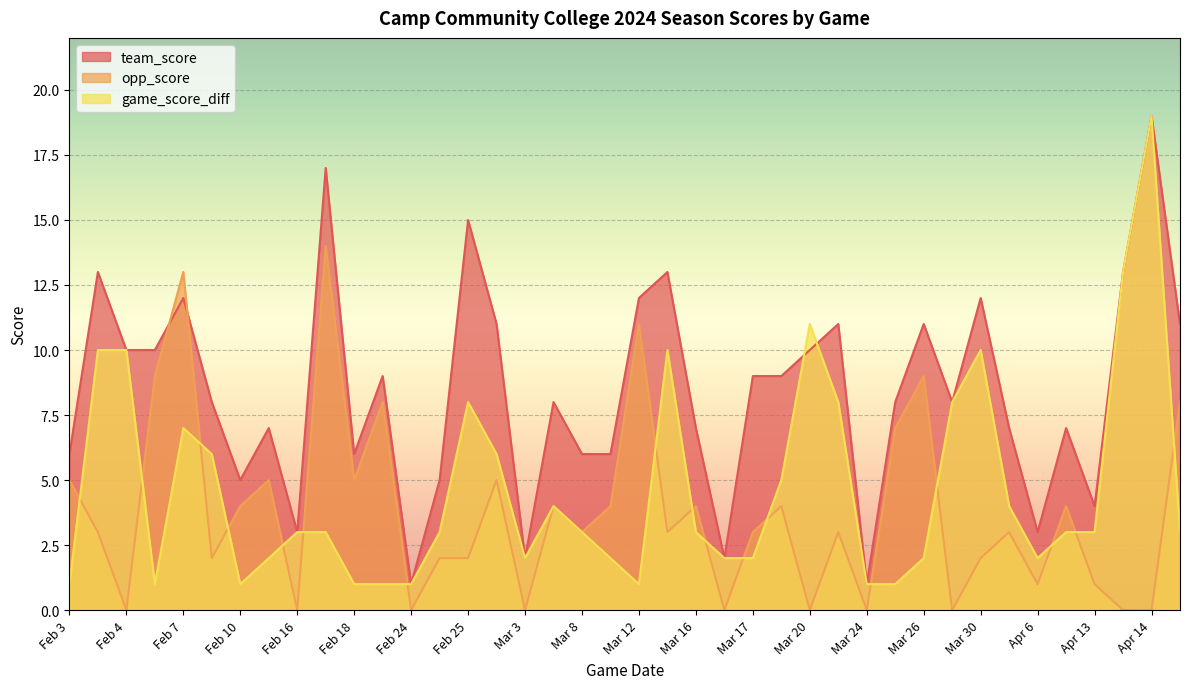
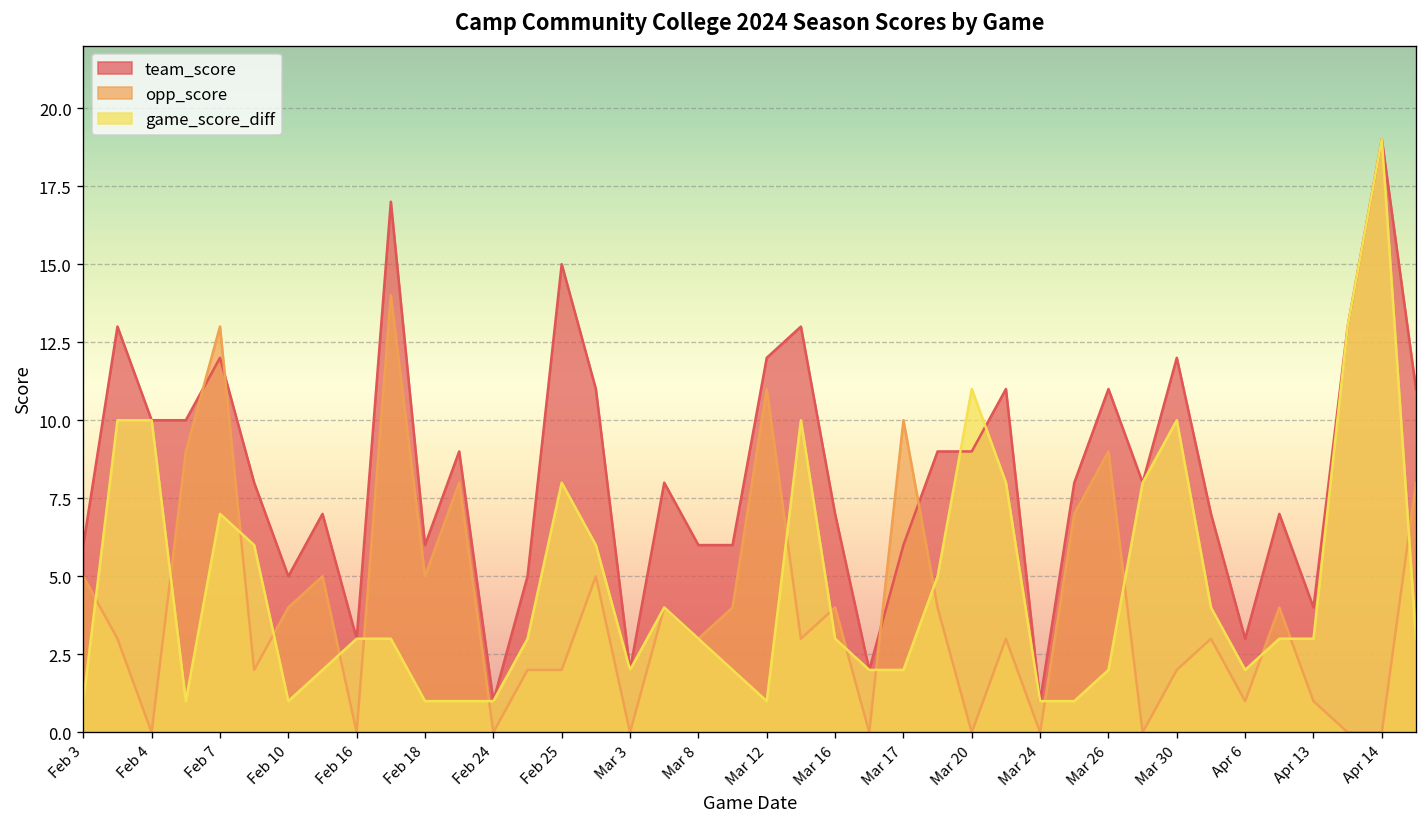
  {
    "team_score": {
      "Feb 7": 12,
      "Feb 25": 15,
-     "Mar 17": 9,
-     "Mar 20": 10
+     "Mar 17": 6,
+     "Mar 20": 9
    },
    "opp_score": {
      "Feb 4": 0,
      "Feb 7": 13,
      "Feb 25": 2,
-     "Mar 17": 3,
+     "Mar 17": 10,
      "Mar 20": 0,
      "Apr 14": 0
    },
    "game_score_diff": {
      "Feb 7": 7,
      "Feb 25": 8,
      "Mar 17": 2,
      "Mar 20": 11
    }
  }
